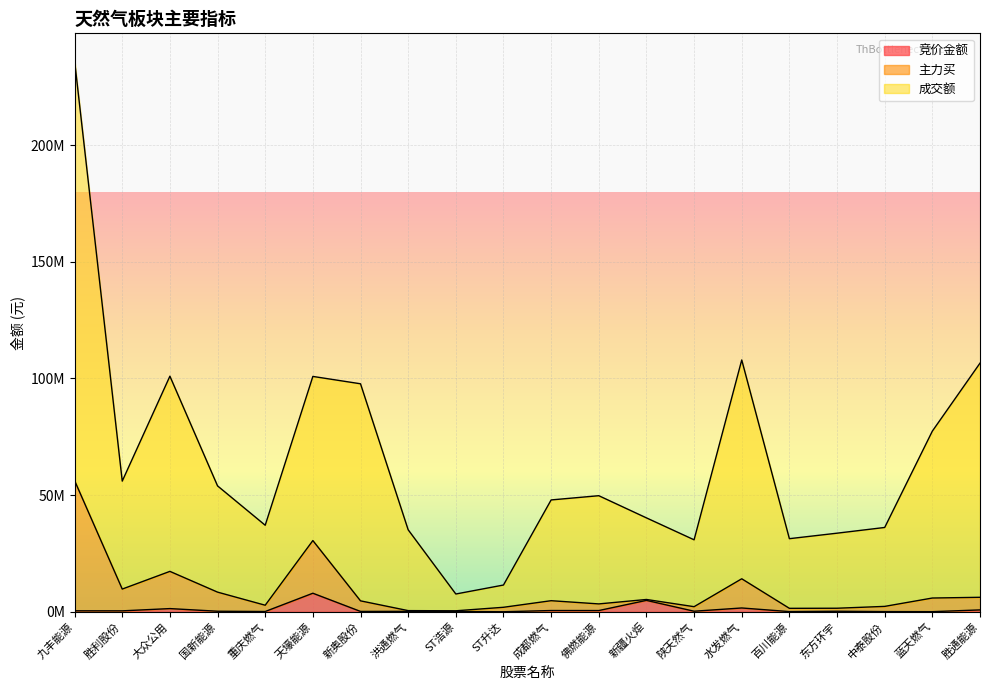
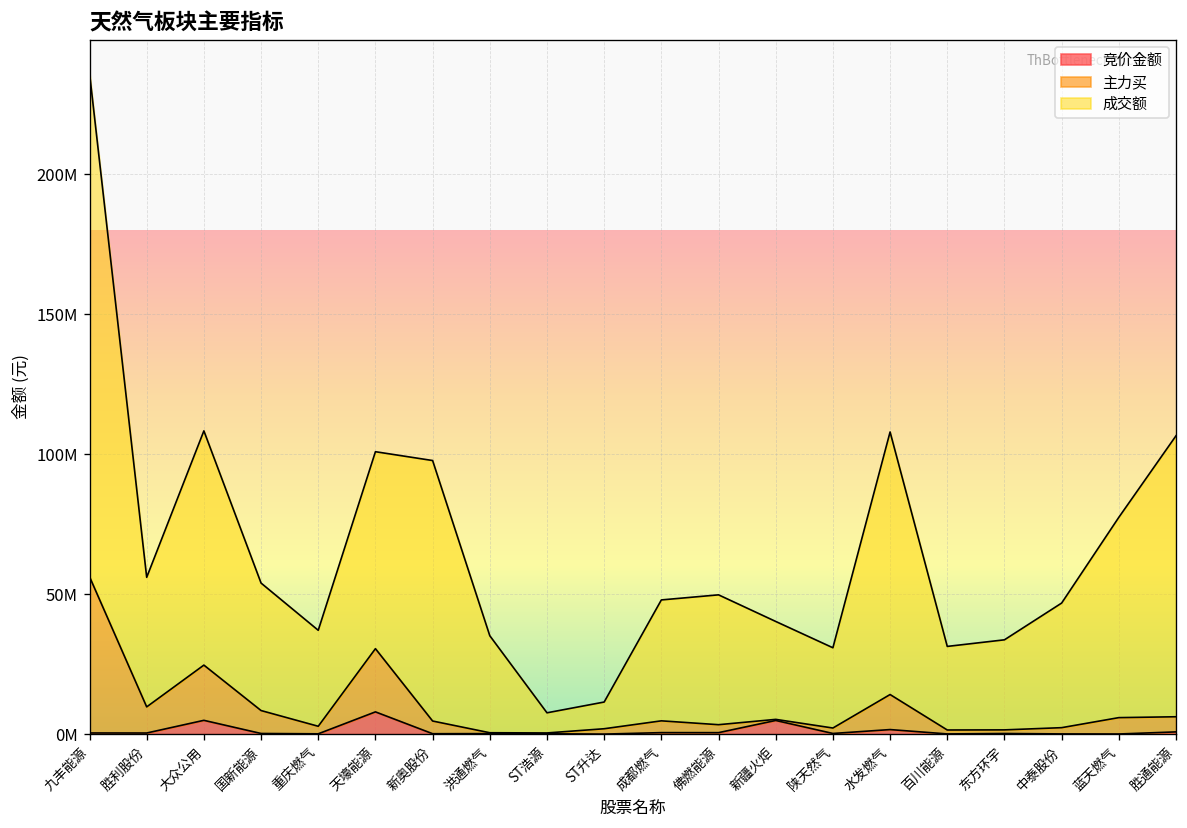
  {
    "竞价金额": {
      "九丰能源": 0,
      "胜利股份": 0,
-     "大众公用": 1000000,
+     "大众公用": 5000000,
      "国新能源": 0,
      "重庆燃气": 0,
      "天壕能源": 8000000,
      "新奥股份": 0,
      "ST升达": 0,
      "成都燃气": 1000000,
      "佛燃能源": 1000000,
      "陕天然气": 0,
      "水发燃气": 2000000,
      "百川能源": 0,
      "东方环宇": 0,
      "中泰股份": 0,
      "蓝天燃气": 0,
      "胜通能源": 1000000
    },
    "主力买": {
      "九丰能源": 56000000,
      "胜利股份": 9000000,
-     "大众公用": 16000000,
+     "大众公用": 20000000,
      "国新能源": 8000000,
      "重庆燃气": 3000000,
      "天壕能源": 23000000,
      "新奥股份": 5000000,
      "ST升达": 2000000,
      "成都燃气": 4000000,
      "佛燃能源": 3000000,
      "陕天然气": 2000000,
      "水发燃气": 13000000,
      "百川能源": 1000000,
      "东方环宇": 1000000,
      "中泰股份": 2000000,
      "蓝天燃气": 6000000,
      "胜通能源": 5000000
    },
    "成交额": {
      "九丰能源": 180000000,
      "胜利股份": 46000000,
      "大众公用": 84000000,
      "国新能源": 46000000,
      "重庆燃气": 34000000,
      "天壕能源": 70000000,
      "新奥股份": 93000000,
      "洪通燃气": 35000000,
      "ST浩源": 7000000,
      "ST升达": 10000000,
      "成都燃气": 43000000,
      "佛燃能源": 46000000,
      "新疆火炬": 35000000,
      "陕天然气": 29000000,
      "水发燃气": 94000000,
      "百川能源": 30000000,
      "东方环宇": 32000000,
-     "中泰股份": 34000000,
+     "中泰股份": 45000000,
      "蓝天燃气": 72000000,
      "胜通能源": 100000000
    }
  }
